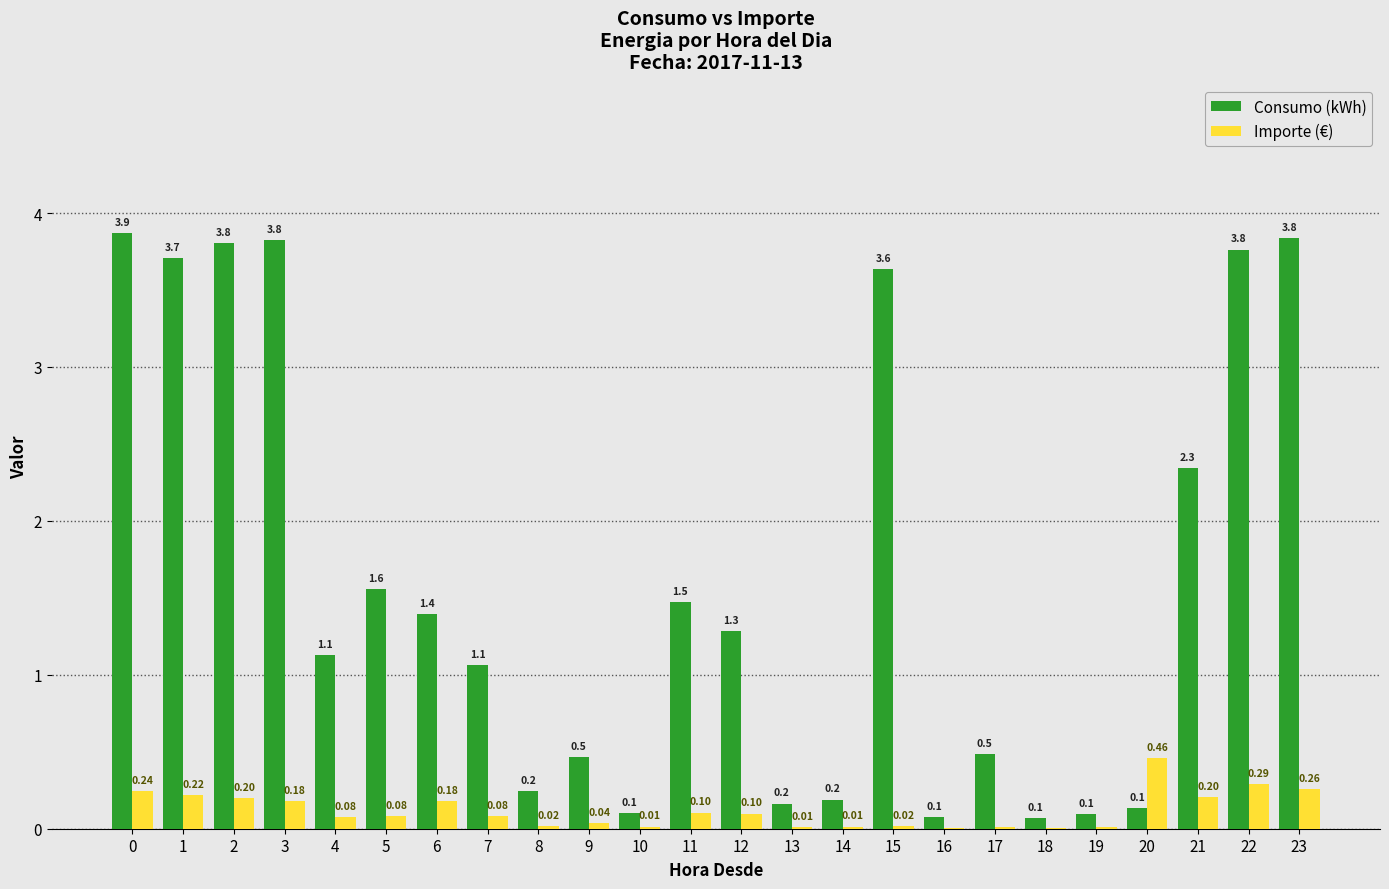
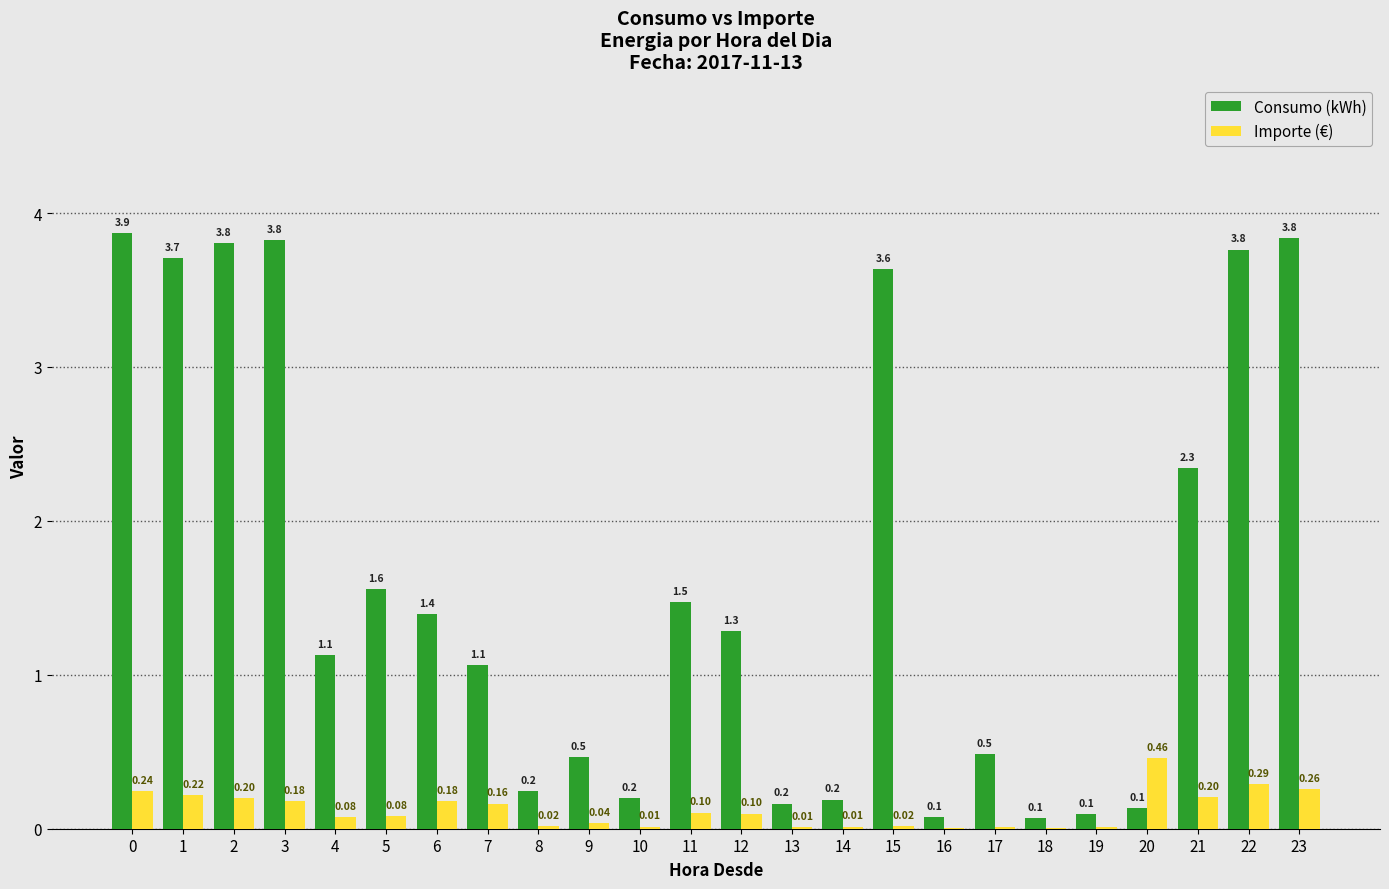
  {
    "Consumo (kWh)": {
      "0": 3.9,
      "1": 3.7,
      "2": 3.8,
      "3": 3.8,
      "4": 1.1,
      "5": 1.6,
      "6": 1.4,
      "7": 1.1,
      "8": 0.2,
      "9": 0.5,
-     "10": 0.1,
+     "10": 0.2,
      "11": 1.5,
      "12": 1.3,
      "13": 0.2,
      "14": 0.2,
      "15": 3.6,
      "16": 0.1,
      "17": 0.5,
      "18": 0.1,
      "19": 0.1,
      "20": 0.1,
      "21": 2.3,
      "22": 3.8,
      "23": 3.8
    },
    "Importe (€)": {
      "0": 0.24,
      "1": 0.22,
      "2": 0.20,
      "3": 0.18,
      "4": 0.08,
      "5": 0.08,
      "6": 0.18,
-     "7": 0.08,
+     "7": 0.16,
      "8": 0.02,
      "9": 0.04,
      "10": 0.01,
      "11": 0.10,
      "12": 0.10,
      "13": 0.01,
      "14": 0.01,
      "15": 0.02,
      "20": 0.46,
      "21": 0.20,
      "22": 0.29,
      "23": 0.26
    }
  }
